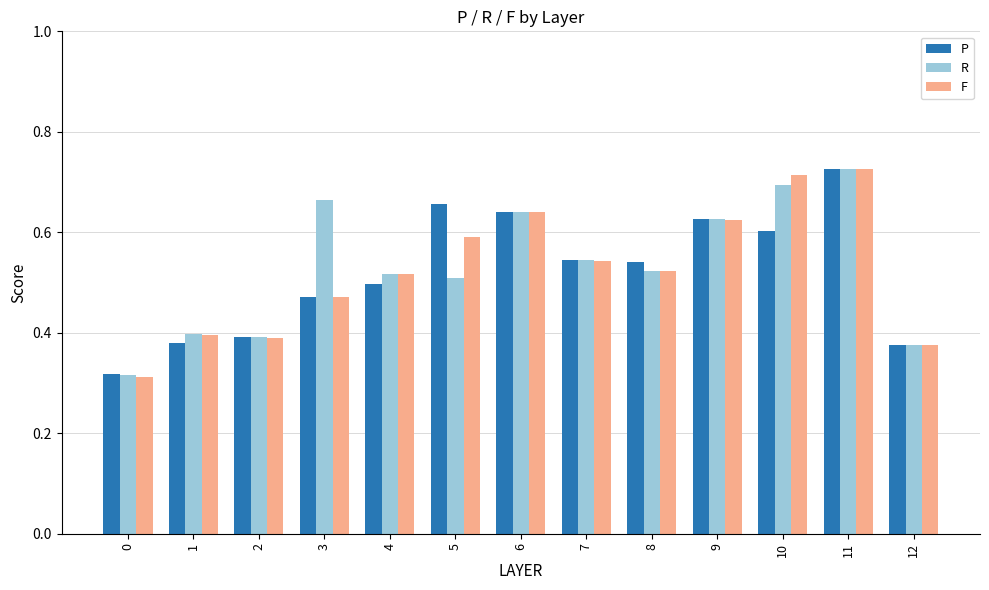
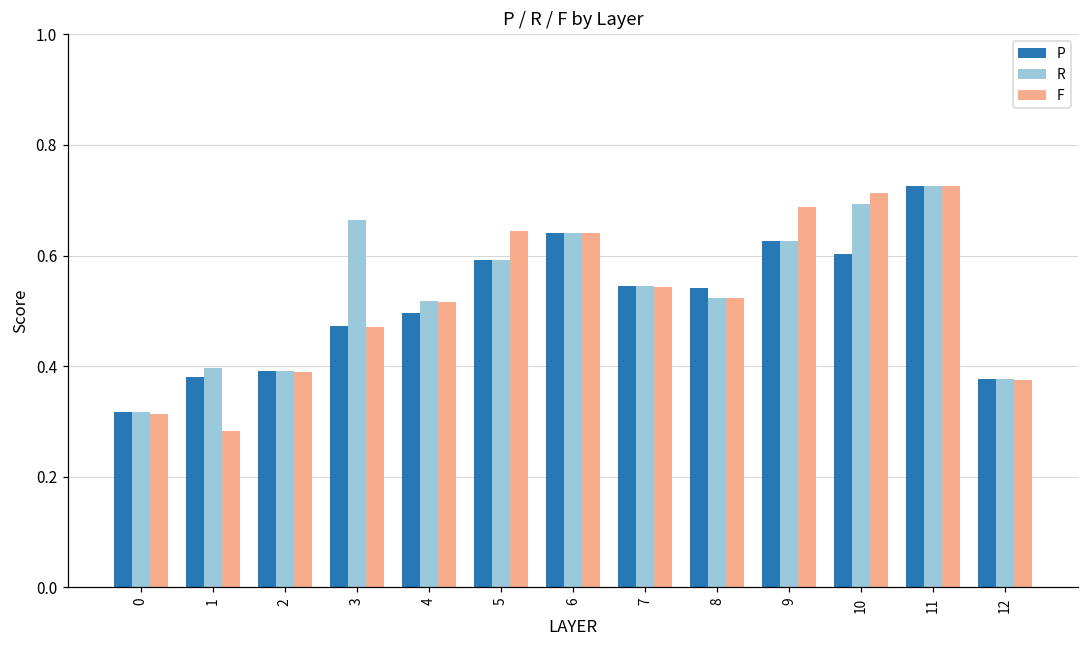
  {
    "P": {
      "0": 0.32,
      "1": 0.38,
      "2": 0.39,
      "3": 0.47,
      "4": 0.50,
-     "5": 0.66,
+     "5": 0.59,
      "6": 0.64,
      "7": 0.54,
      "8": 0.54,
      "9": 0.63,
      "10": 0.60,
      "11": 0.73,
      "12": 0.38
    },
    "R": {
      "0": 0.32,
      "1": 0.40,
      "2": 0.39,
      "3": 0.66,
      "4": 0.52,
-     "5": 0.51,
+     "5": 0.59,
      "6": 0.64,
      "7": 0.54,
      "8": 0.52,
      "9": 0.63,
      "10": 0.69,
      "11": 0.73,
      "12": 0.38
    },
    "F": {
      "0": 0.31,
-     "1": 0.39,
+     "1": 0.28,
      "2": 0.39,
      "3": 0.47,
      "4": 0.52,
-     "5": 0.59,
+     "5": 0.64,
      "6": 0.64,
      "7": 0.54,
      "8": 0.52,
-     "9": 0.63,
+     "9": 0.69,
      "10": 0.71,
      "11": 0.73,
      "12": 0.38
    }
  }
